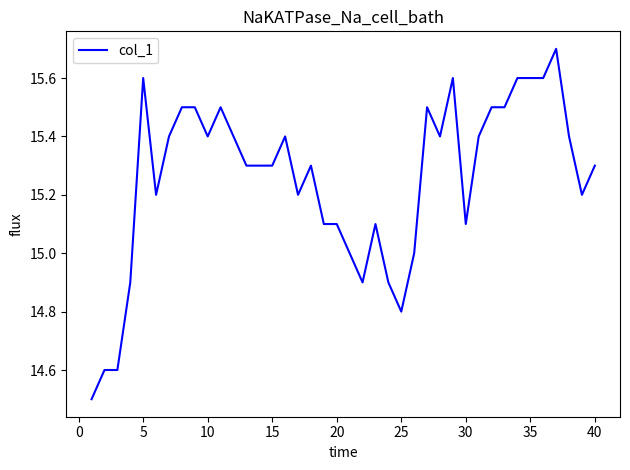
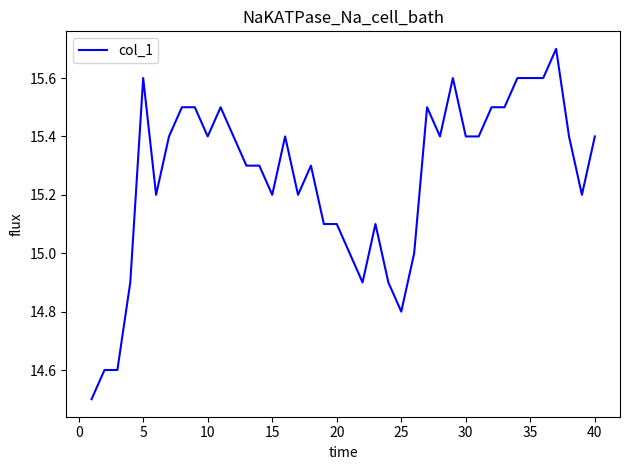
  {
    "5": 15.6,
    "10": 15.4,
-   "15": 15.3,
+   "15": 15.2,
    "20": 15.1,
    "25": 14.8,
-   "30": 15.1,
+   "30": 15.4,
    "35": 15.6,
-   "40": 15.3
+   "40": 15.4
  }
